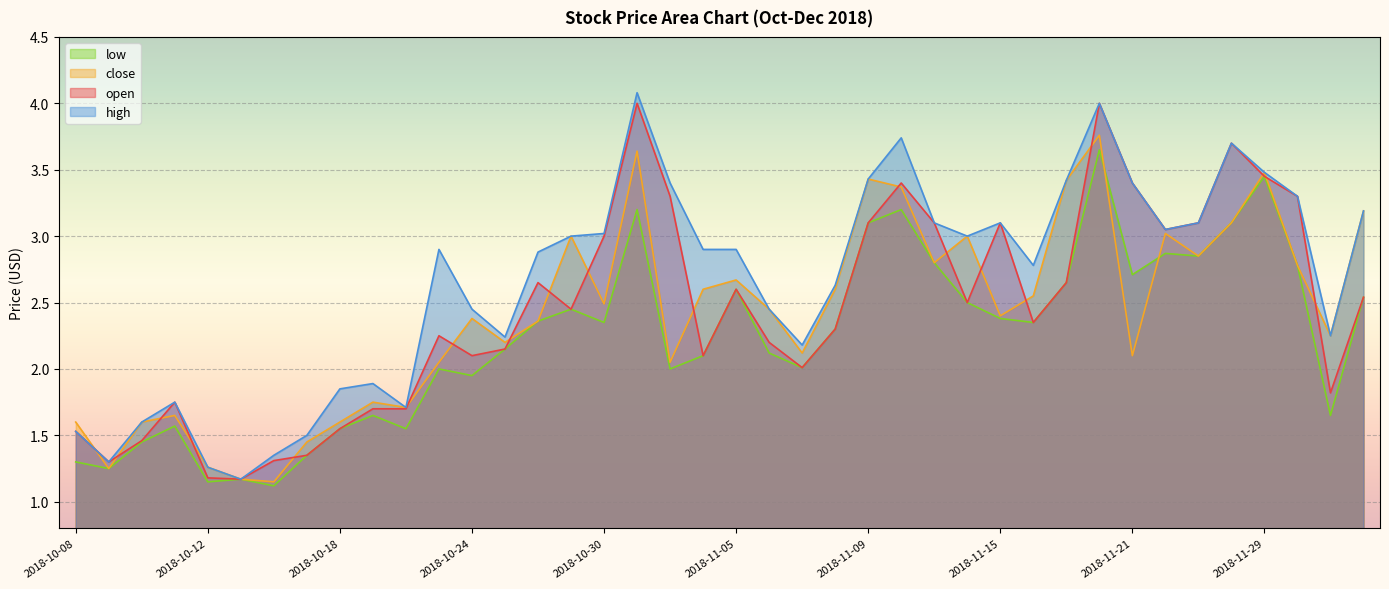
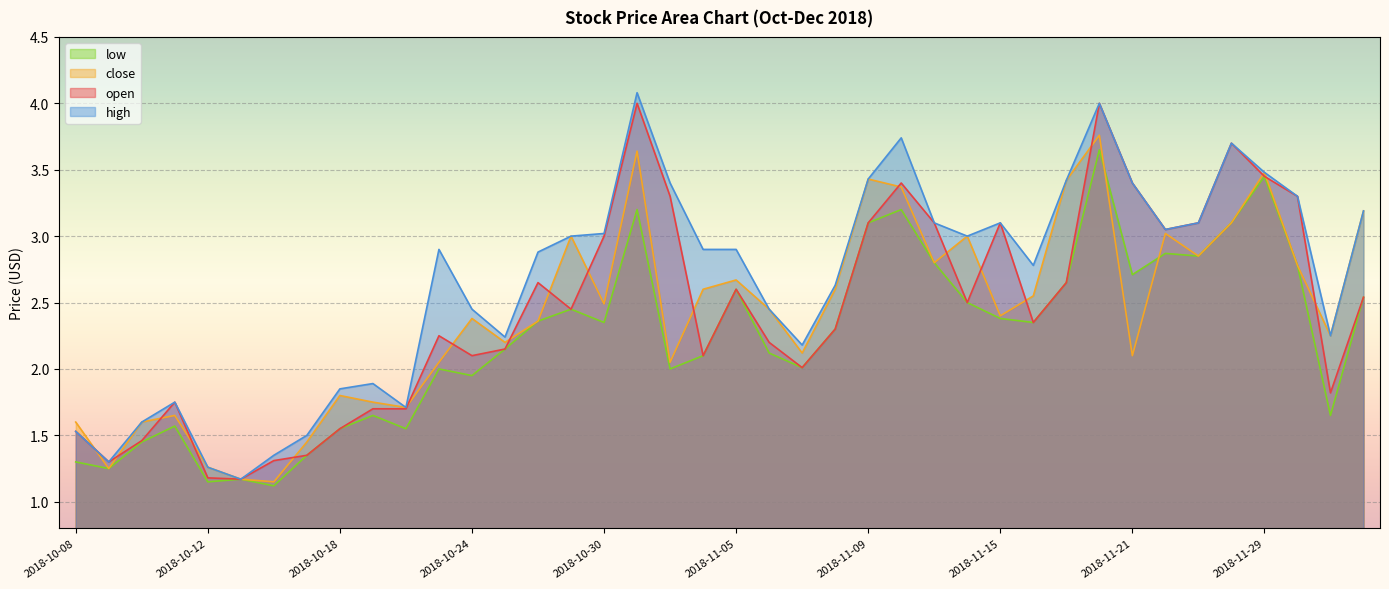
  {
    "low": {
      "2018-10-08": 1.3,
      "2018-10-12": 1.15,
      "2018-10-24": 1.95,
      "2018-10-30": 2.35,
      "2018-11-15": 2.38,
      "2018-11-21": 2.7
    },
    "close": {
      "2018-10-08": 1.6,
-     "2018-10-18": 1.6,
+     "2018-10-18": 1.8,
      "2018-10-24": 2.38,
      "2018-10-30": 2.5,
      "2018-11-05": 2.67,
      "2018-11-15": 2.4,
      "2018-11-21": 2.1
    },
    "open": {
      "2018-10-12": 1.18,
      "2018-10-24": 2.1,
      "2018-10-30": 3.0
    },
    "high": {
      "2018-10-18": 1.85,
      "2018-10-24": 2.45,
      "2018-10-30": 3.02,
      "2018-11-05": 2.9
    }
  }
